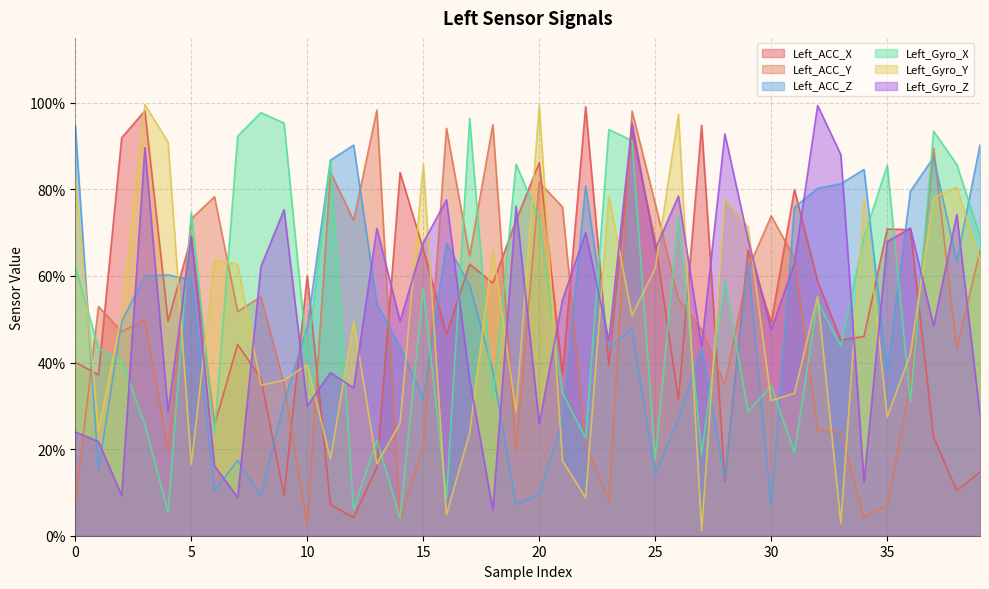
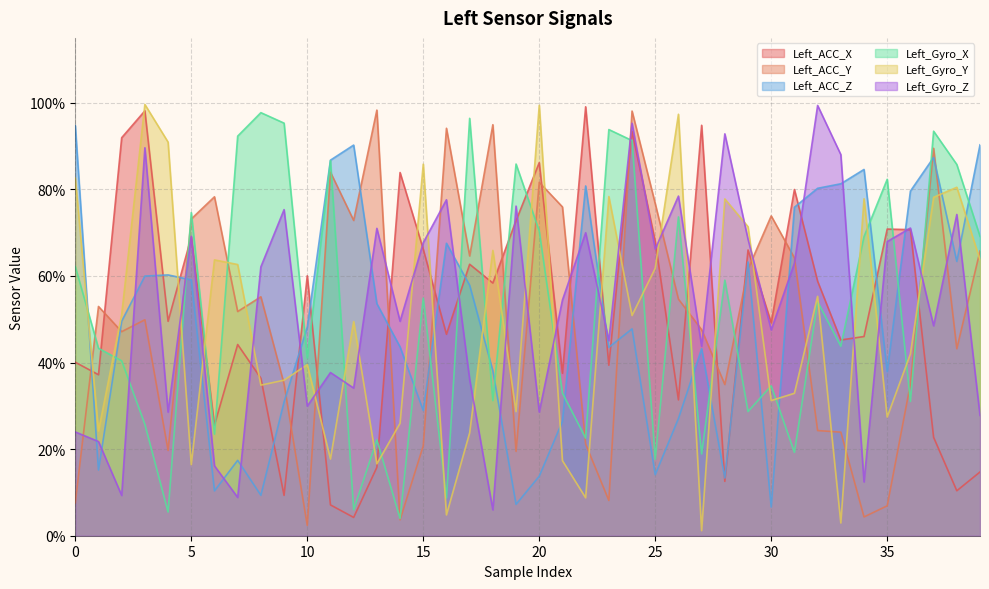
  {
    "Left_ACC_Z": {
      "0": "95%",
      "5": "59%",
      "10": "48%",
-     "15": "32%",
-     "20": "10%",
+     "15": "29%",
+     "20": "14%",
      "25": "14%",
      "30": "7%",
      "35": "38%"
    },
    "Left_Gyro_X": {
      "0": "62%",
      "5": "75%",
      "10": "41%",
-     "15": "57%",
-     "20": "73%",
+     "15": "55%",
+     "20": "70%",
      "25": "18%",
      "30": "35%",
-     "35": "86%"
+     "35": "82%"
    },
    "Left_Gyro_Z": {
      "0": "24%",
      "10": "30%",
      "15": "68%",
-     "20": "26%",
+     "20": "29%",
      "25": "66%",
      "30": "48%",
      "35": "68%"
    }
  }
